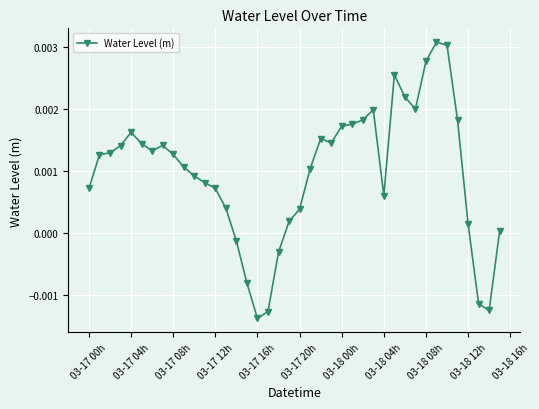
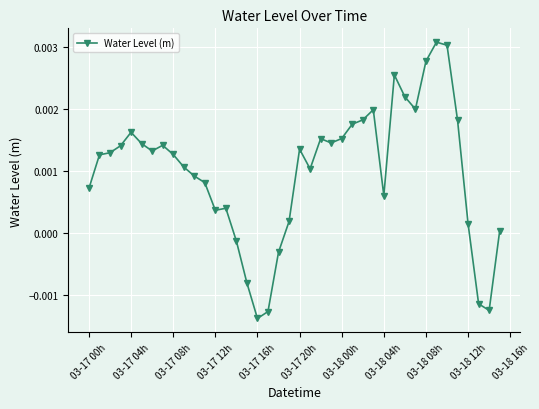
  {
    "03-17 00h": 0.0007,
    "03-17 04h": 0.0016,
    "03-17 08h": 0.0013,
-   "03-17 12h": 0.0007,
+   "03-17 12h": 0.0004,
    "03-17 16h": -0.0014,
-   "03-17 20h": 0.0004,
-   "03-18 00h": 0.0017,
+   "03-17 20h": 0.0013,
+   "03-18 00h": 0.0015,
    "03-18 04h": 0.0006,
    "03-18 08h": 0.0028,
    "03-18 12h": 0.0001
  }
